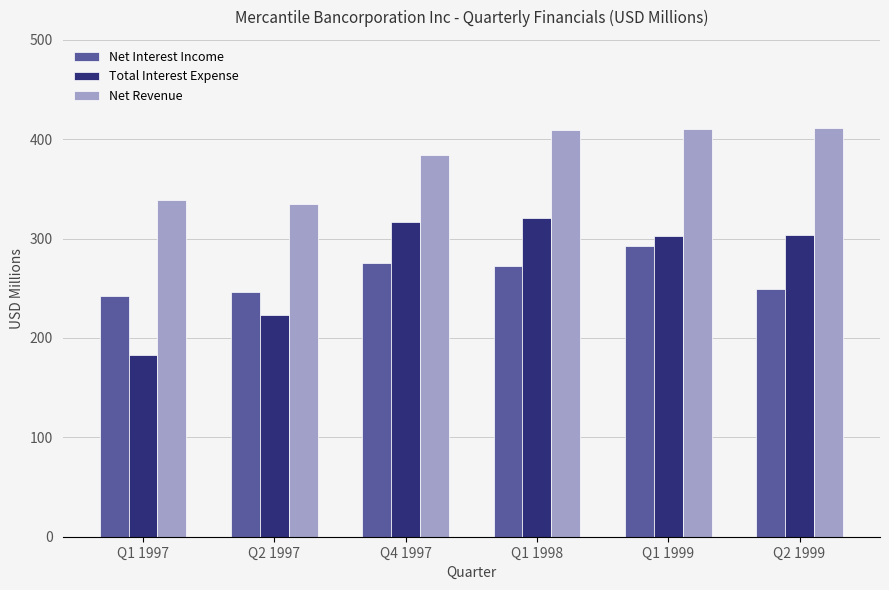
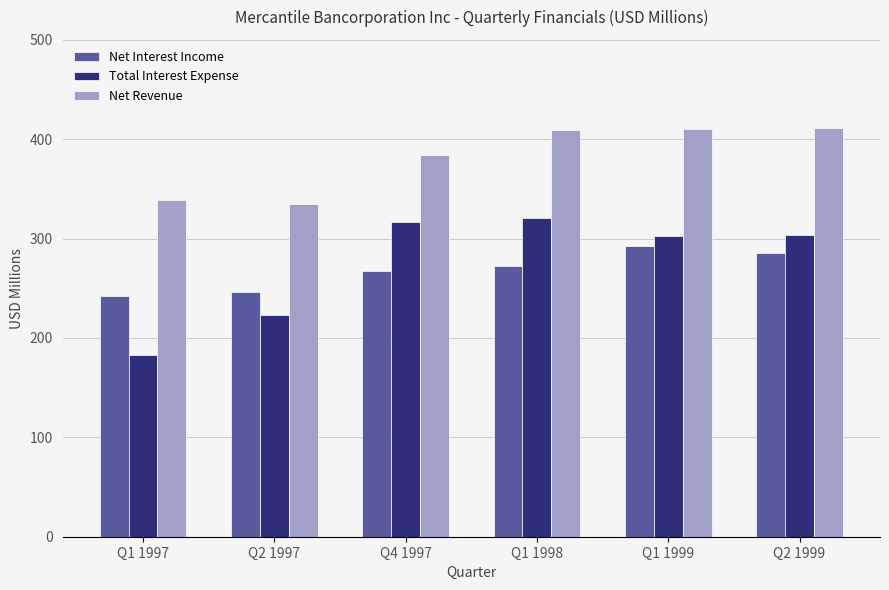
  {
    "Net Interest Income": {
      "Q1 1997": 240,
      "Q2 1997": 250,
-     "Q4 1997": 280,
+     "Q4 1997": 270,
      "Q1 1998": 270,
      "Q1 1999": 290,
-     "Q2 1999": 250
+     "Q2 1999": 290
    },
    "Total Interest Expense": {
      "Q1 1997": 180,
      "Q2 1997": 220,
      "Q4 1997": 320,
      "Q1 1998": 320,
      "Q1 1999": 300,
      "Q2 1999": 300
    },
    "Net Revenue": {
      "Q1 1997": 340,
      "Q2 1997": 340,
      "Q4 1997": 380,
      "Q1 1998": 410,
      "Q1 1999": 410,
      "Q2 1999": 410
    }
  }
